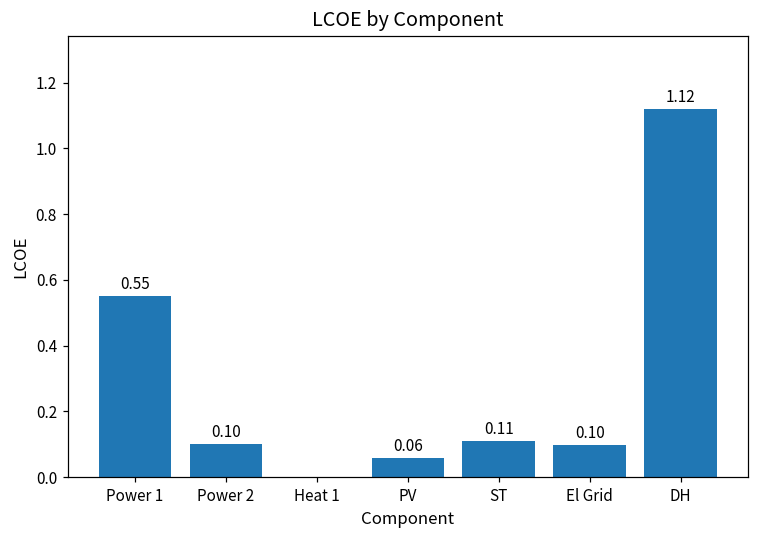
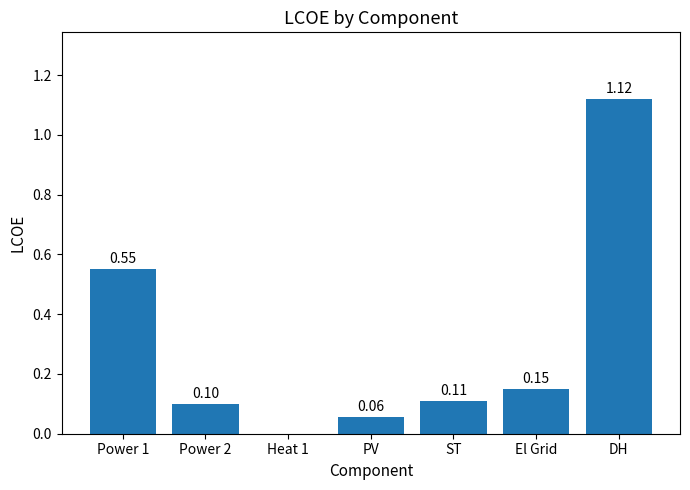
  {
    "Power 1": 0.55,
    "Power 2": 0.10,
    "PV": 0.06,
    "ST": 0.11,
-   "El Grid": 0.10,
+   "El Grid": 0.15,
    "DH": 1.12
  }
